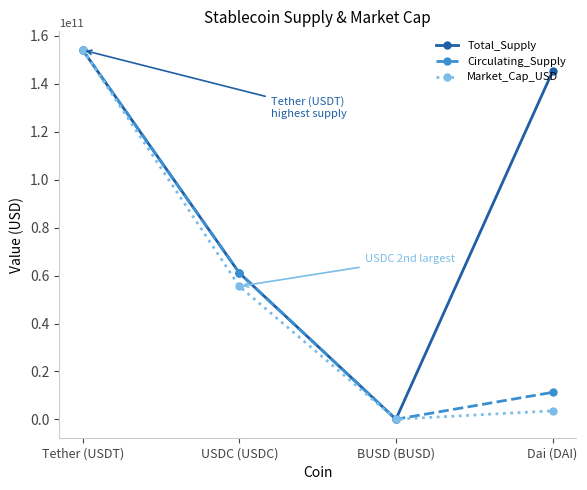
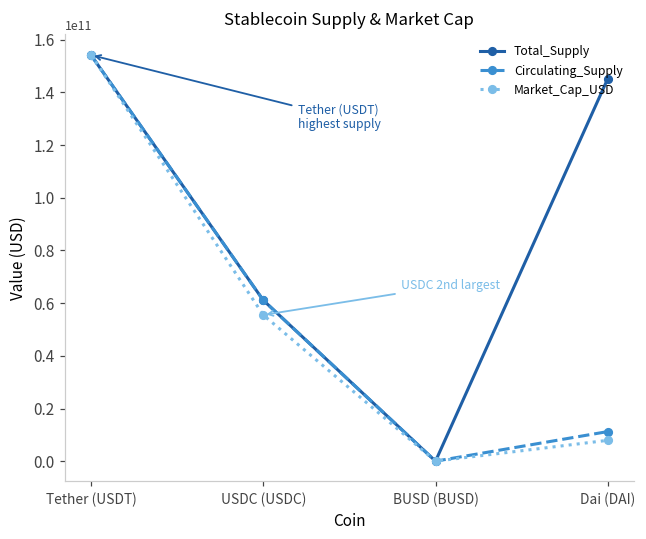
  {
    "Total_Supply": {
      "Dai (DAI)": 145000000000
    },
    "Circulating_Supply": {
      "Dai (DAI)": 11000000000
    },
    "Market_Cap_USD": {
-     "Dai (DAI)": 4000000000
+     "Dai (DAI)": 8000000000
    }
  }
